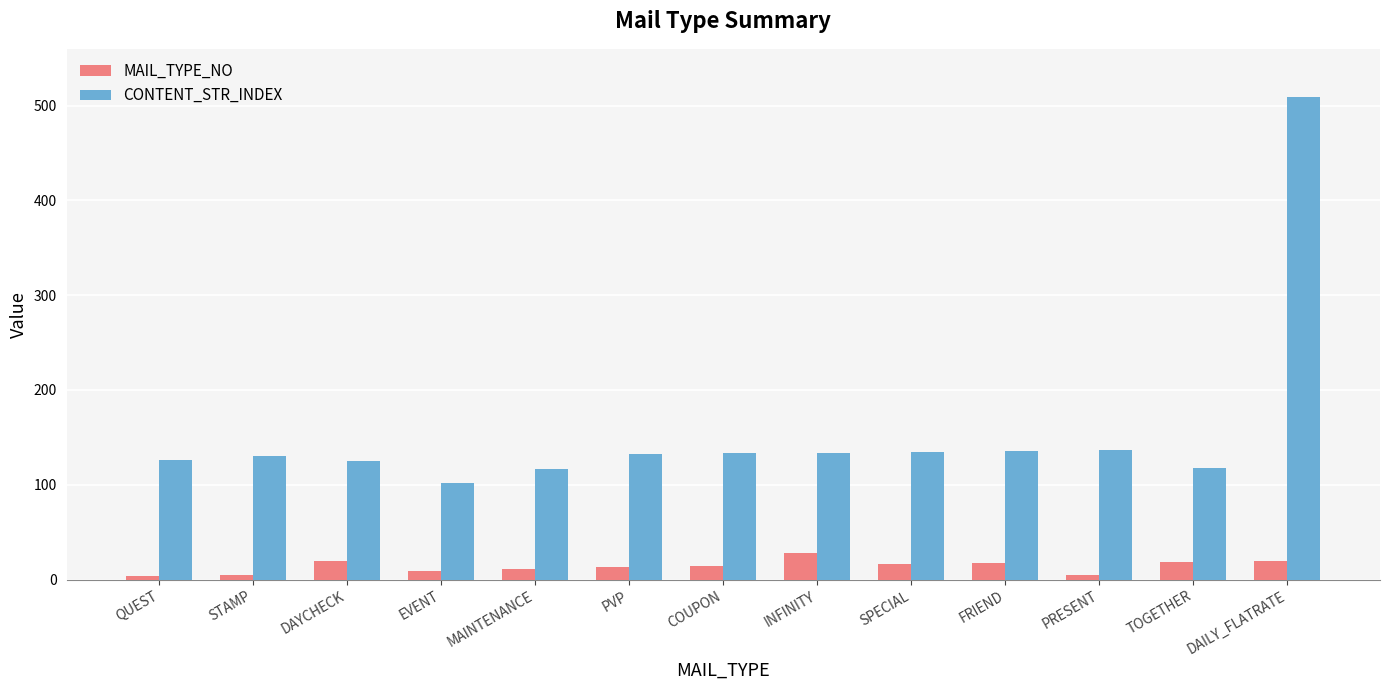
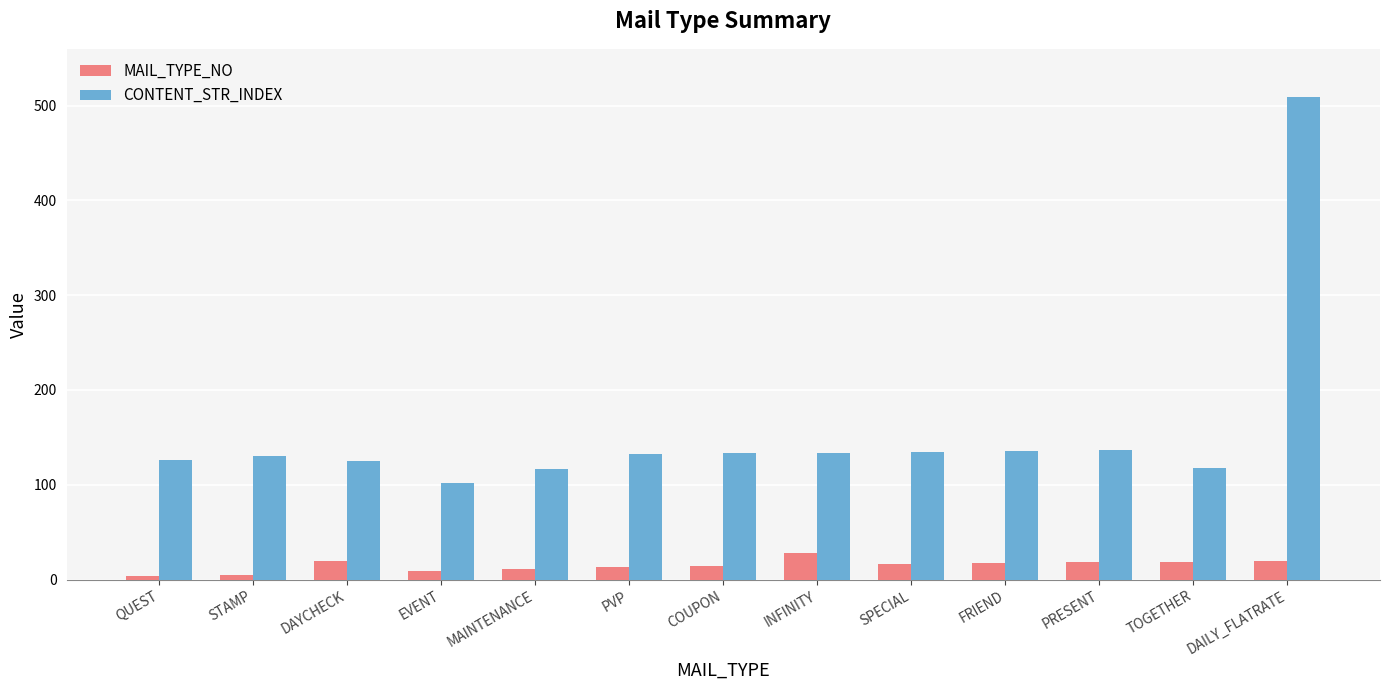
  {
    "MAIL_TYPE_NO": {
      "QUEST": 0,
      "STAMP": 10,
      "DAYCHECK": 20,
      "EVENT": 10,
      "MAINTENANCE": 10,
      "PVP": 10,
      "COUPON": 10,
      "INFINITY": 30,
      "SPECIAL": 20,
      "FRIEND": 20,
-     "PRESENT": 10,
+     "PRESENT": 20,
      "TOGETHER": 20,
      "DAILY_FLATRATE": 20
    },
    "CONTENT_STR_INDEX": {
      "QUEST": 130,
      "STAMP": 130,
      "DAYCHECK": 130,
      "EVENT": 100,
      "MAINTENANCE": 120,
      "PVP": 130,
      "COUPON": 130,
      "INFINITY": 130,
      "SPECIAL": 140,
      "FRIEND": 140,
      "PRESENT": 140,
      "TOGETHER": 120,
      "DAILY_FLATRATE": 510
    }
  }
